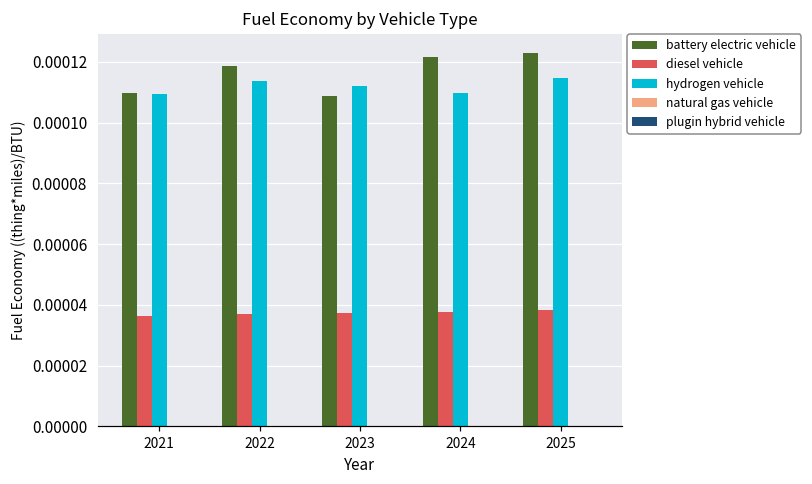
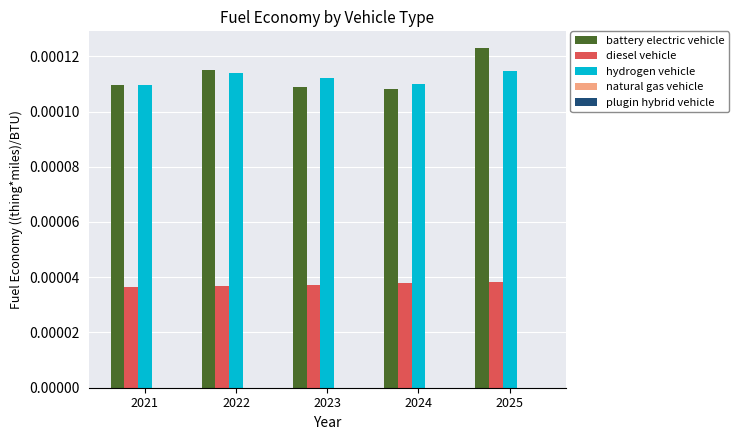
  {
    "battery electric vehicle": {
      "2021": 0.000110,
-     "2022": 0.000119,
+     "2022": 0.000115,
      "2023": 0.000109,
-     "2024": 0.000121,
+     "2024": 0.000108,
      "2025": 0.000123
    },
    "diesel vehicle": {
      "2021": 0.000036,
      "2022": 0.000037,
      "2023": 0.000037,
      "2024": 0.000038,
      "2025": 0.000038
    },
    "hydrogen vehicle": {
      "2021": 0.000109,
      "2022": 0.000114,
      "2023": 0.000112,
      "2024": 0.000110,
      "2025": 0.000115
    },
    "natural gas vehicle": {
      "2021": 0.000000,
      "2022": 0.000000,
      "2023": 0.000000,
      "2024": 0.000000,
      "2025": 0.000000
    },
    "plugin hybrid vehicle": {
      "2021": 0.000000,
      "2022": 0.000000,
      "2023": 0.000000,
      "2024": 0.000000,
      "2025": 0.000000
    }
  }
